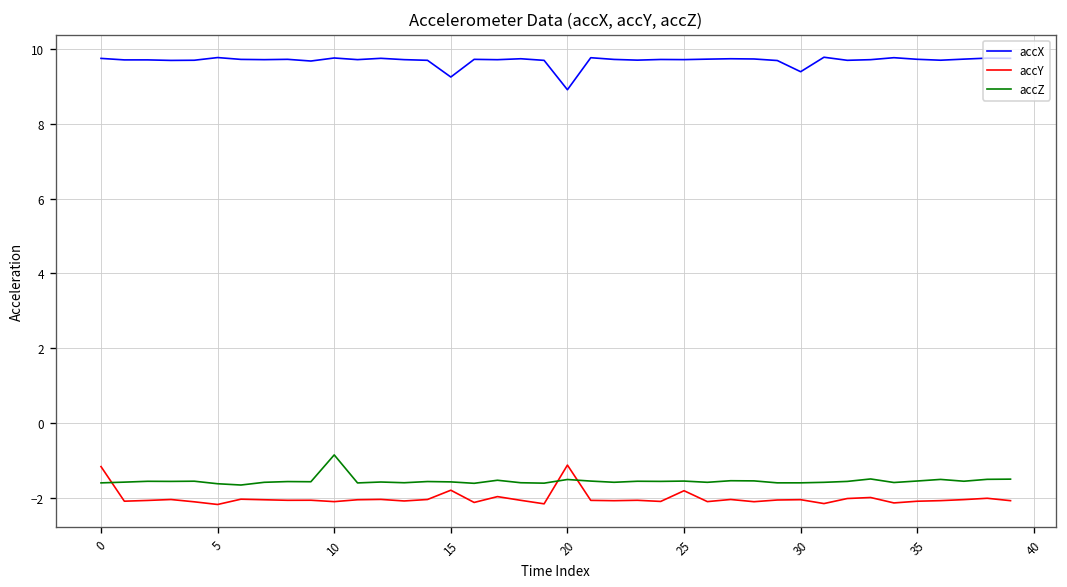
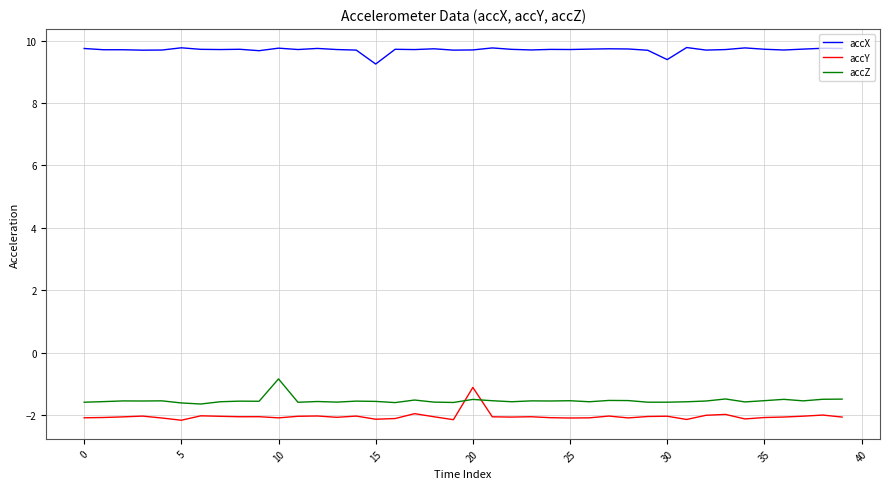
  {
    "accX": {
      "0": 9.7,
      "5": 9.8,
      "10": 9.8,
      "15": 9.2,
-     "20": 8.9,
+     "20": 9.7,
      "25": 9.7,
      "30": 9.4,
      "35": 9.7
    },
    "accY": {
-     "0": -1.2,
+     "0": -2.1,
      "5": -2.2,
      "10": -2.1,
-     "15": -1.8,
+     "15": -2.1,
      "20": -1.1,
-     "25": -1.8,
+     "25": -2.1,
      "30": -2.0,
      "35": -2.1
    },
    "accZ": {
      "0": -1.6,
      "5": -1.6,
      "10": -0.8,
      "15": -1.6,
      "20": -1.5,
      "25": -1.5,
      "30": -1.6,
      "35": -1.5
    }
  }
